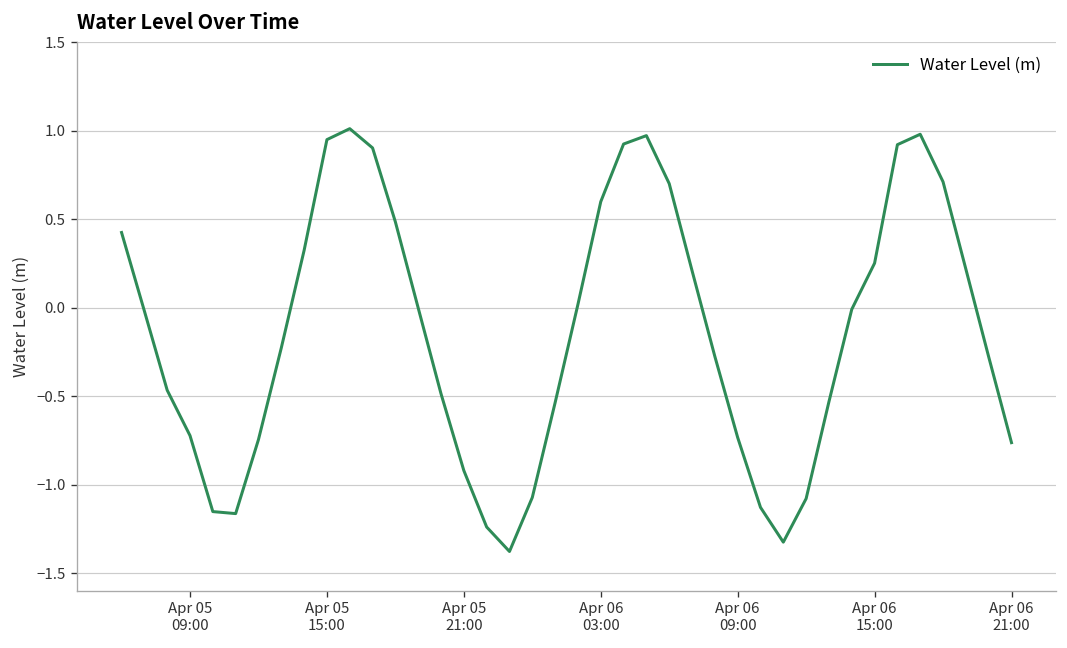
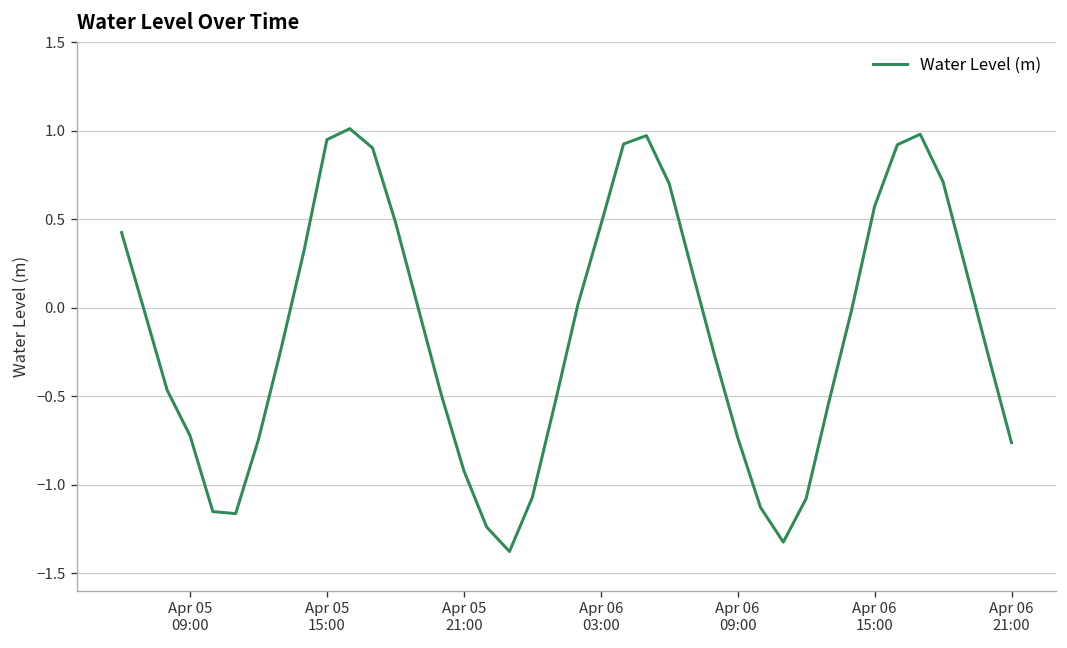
  {
    "Apr 05 09:00": -0.72,
    "Apr 05 15:00": 0.95,
    "Apr 05 21:00": -0.92,
-   "Apr 06 03:00": 0.60,
+   "Apr 06 03:00": 0.47,
    "Apr 06 09:00": -0.73,
-   "Apr 06 15:00": 0.25,
+   "Apr 06 15:00": 0.57,
    "Apr 06 21:00": -0.76
  }
